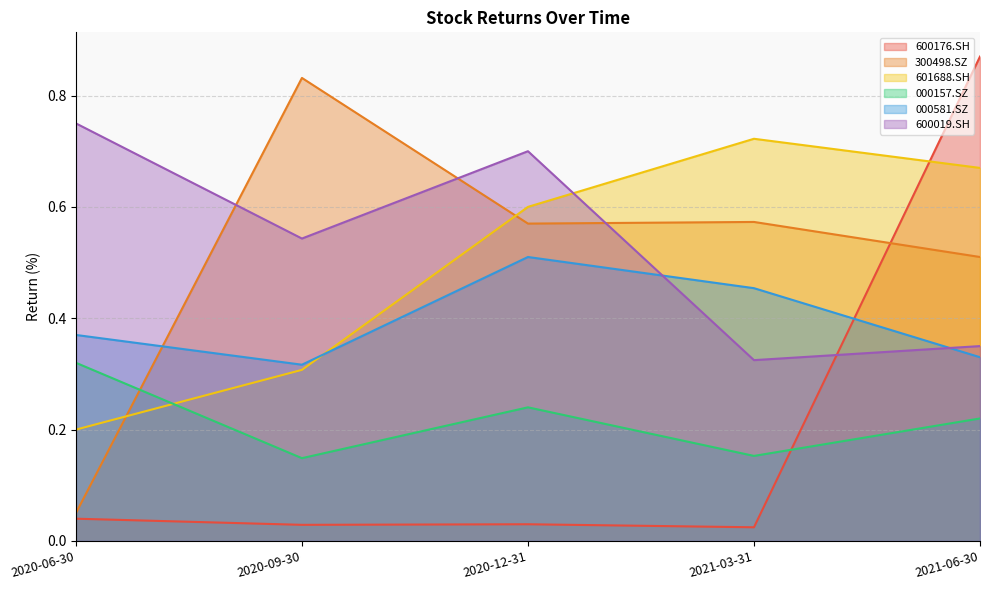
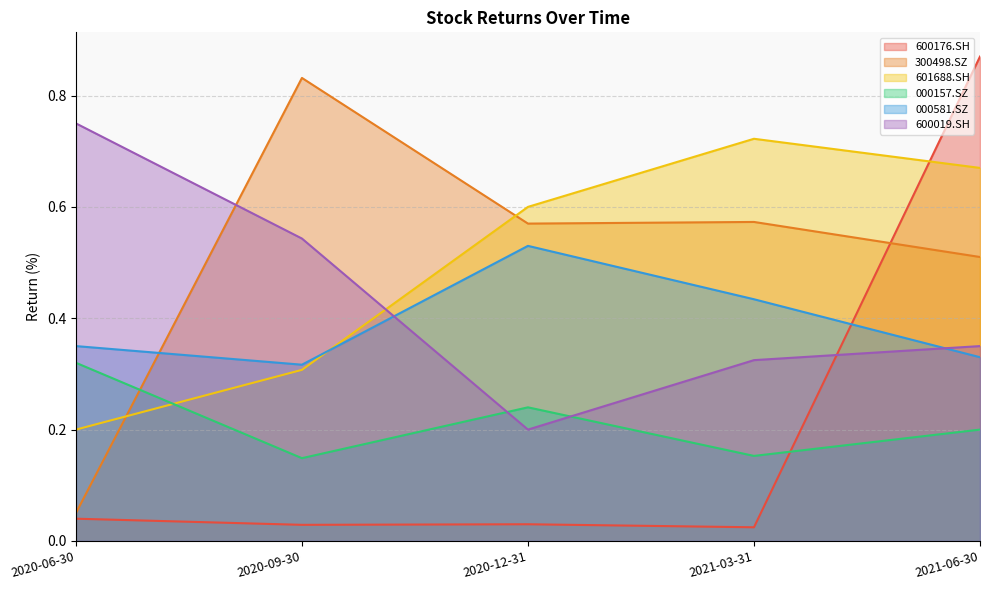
  {
    "000157.SZ": {
      "2020-06-30": 0.32,
      "2020-09-30": 0.15,
      "2020-12-31": 0.24,
      "2021-03-31": 0.15,
-     "2021-06-30": 0.22
+     "2021-06-30": 0.20
    },
    "000581.SZ": {
-     "2020-06-30": 0.37,
+     "2020-06-30": 0.35,
      "2020-09-30": 0.32,
-     "2020-12-31": 0.51,
-     "2021-03-31": 0.45,
+     "2020-12-31": 0.53,
+     "2021-03-31": 0.43,
      "2021-06-30": 0.33
    },
    "600019.SH": {
      "2020-06-30": 0.75,
      "2020-09-30": 0.54,
-     "2020-12-31": 0.7,
+     "2020-12-31": 0.2,
      "2021-03-31": 0.32,
      "2021-06-30": 0.35
    }
  }
